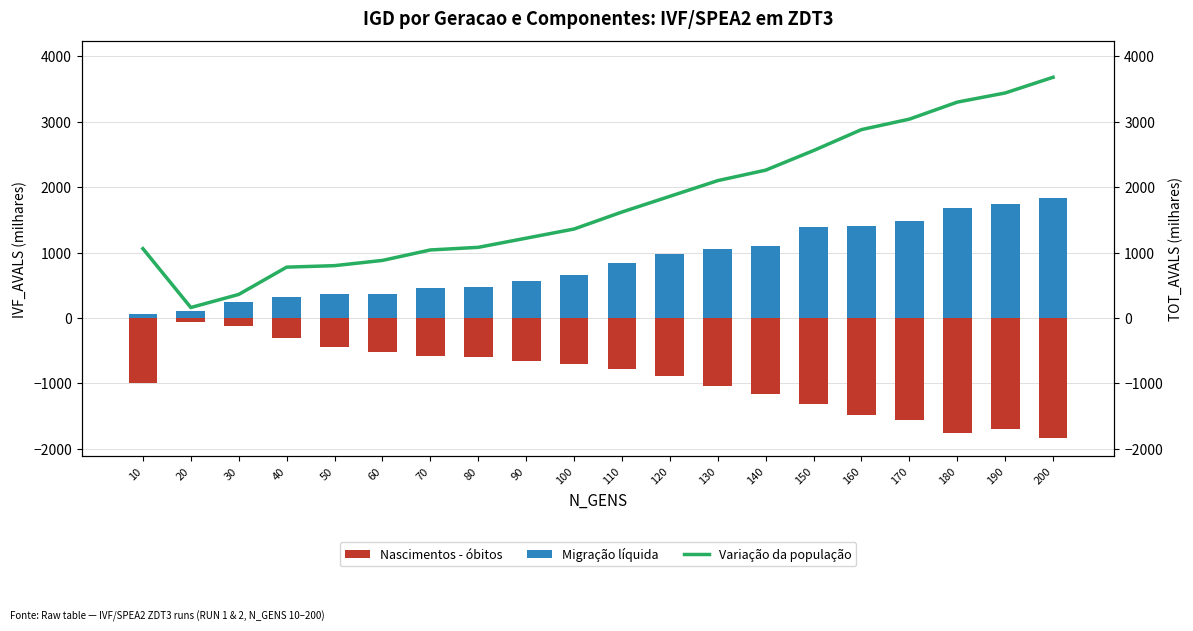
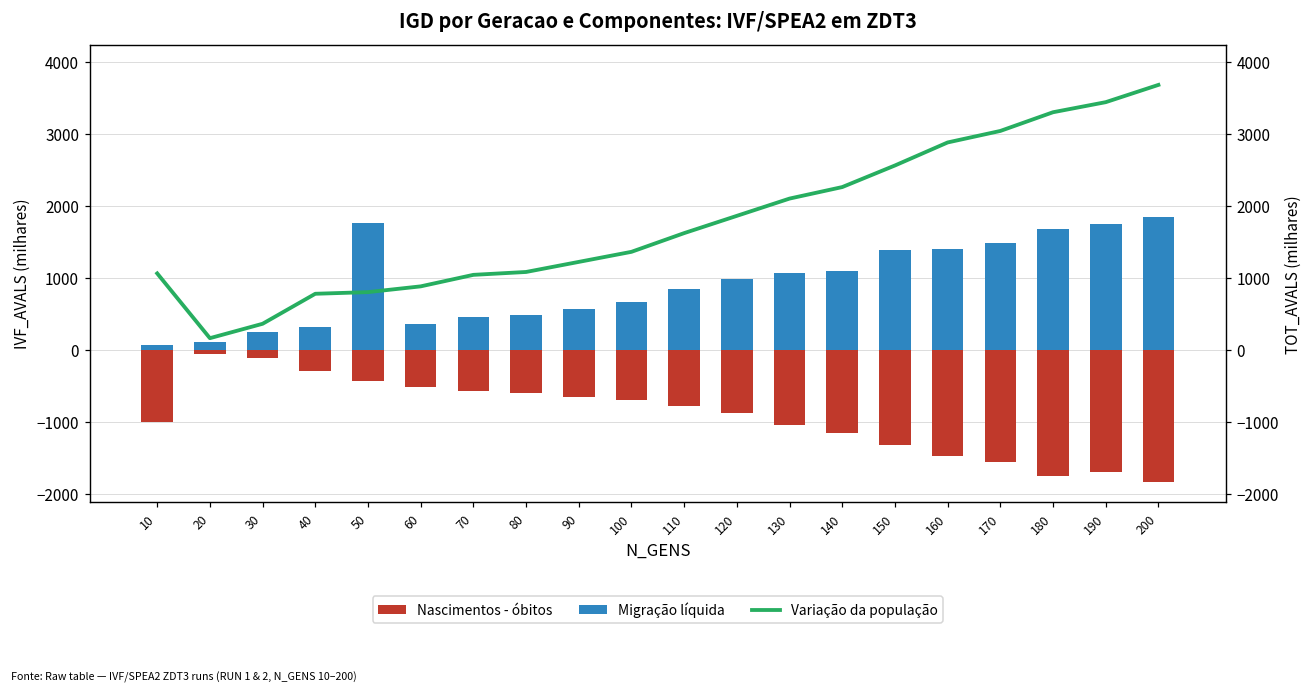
  {
    "Nascimentos - óbitos": {
      "10": -1000,
      "20": -100,
      "30": -100,
      "40": -300,
      "50": -400,
      "60": -500,
      "70": -600,
      "80": -600,
      "90": -700,
      "100": -700,
      "110": -800,
      "120": -900,
      "130": -1000,
      "140": -1200,
      "150": -1300,
      "160": -1500,
      "170": -1600,
      "180": -1800,
      "190": -1700,
      "200": -1800
    },
    "Migração líquida": {
      "10": 100,
      "20": 100,
      "30": 200,
      "40": 300,
-     "50": 400,
+     "50": 1800,
      "60": 400,
      "70": 500,
      "80": 500,
      "90": 600,
      "100": 700,
      "110": 800,
      "120": 1000,
      "130": 1100,
      "140": 1100,
      "150": 1400,
      "160": 1400,
      "170": 1500,
      "180": 1700,
      "190": 1700,
      "200": 1800
    },
    "Variação da população": {
      "10": 1100,
      "20": 200,
      "30": 400,
      "40": 800,
      "50": 800,
      "60": 900,
      "70": 1000,
      "80": 1100,
      "90": 1200,
      "100": 1400,
      "110": 1600,
      "120": 1900,
      "130": 2100,
      "140": 2300,
      "150": 2600,
      "160": 2900,
      "170": 3000,
      "180": 3300,
      "190": 3400,
      "200": 3700
    }
  }
